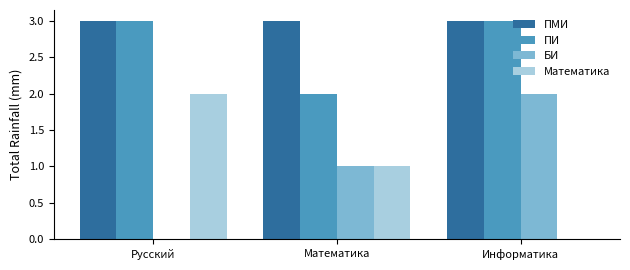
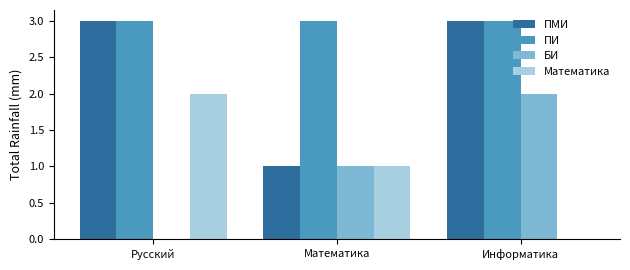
  {
    "ПМИ": {
      "Русский": 3,
-     "Математика": 3,
+     "Математика": 1,
      "Информатика": 3
    },
    "ПИ": {
      "Русский": 3,
-     "Математика": 2,
+     "Математика": 3,
      "Информатика": 3
    }
  }
